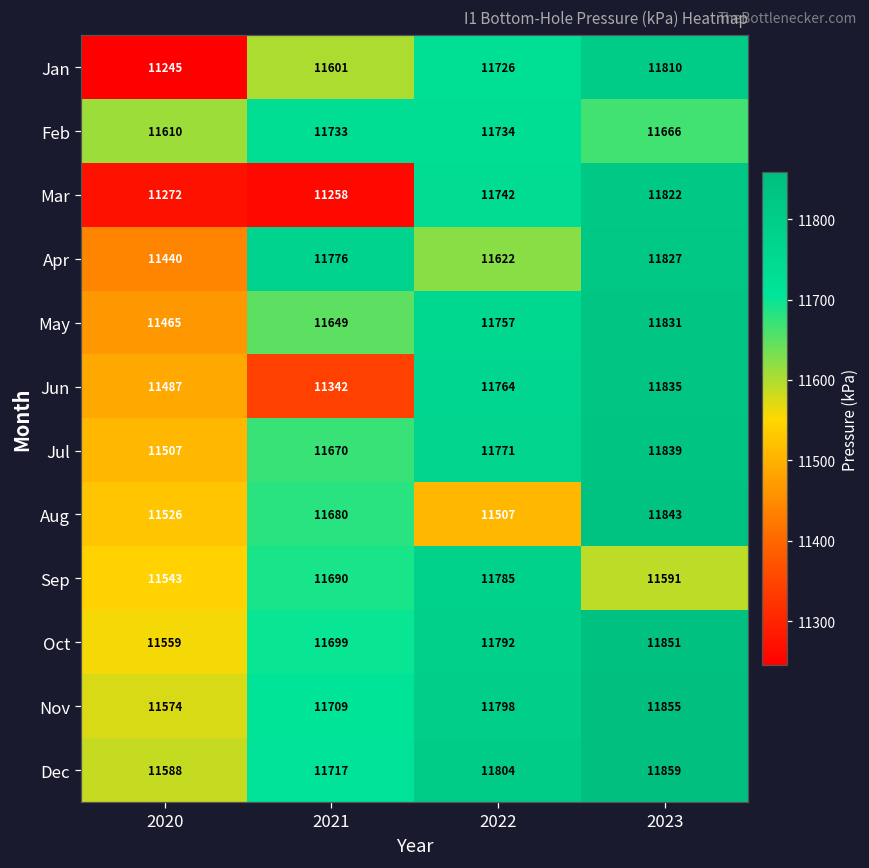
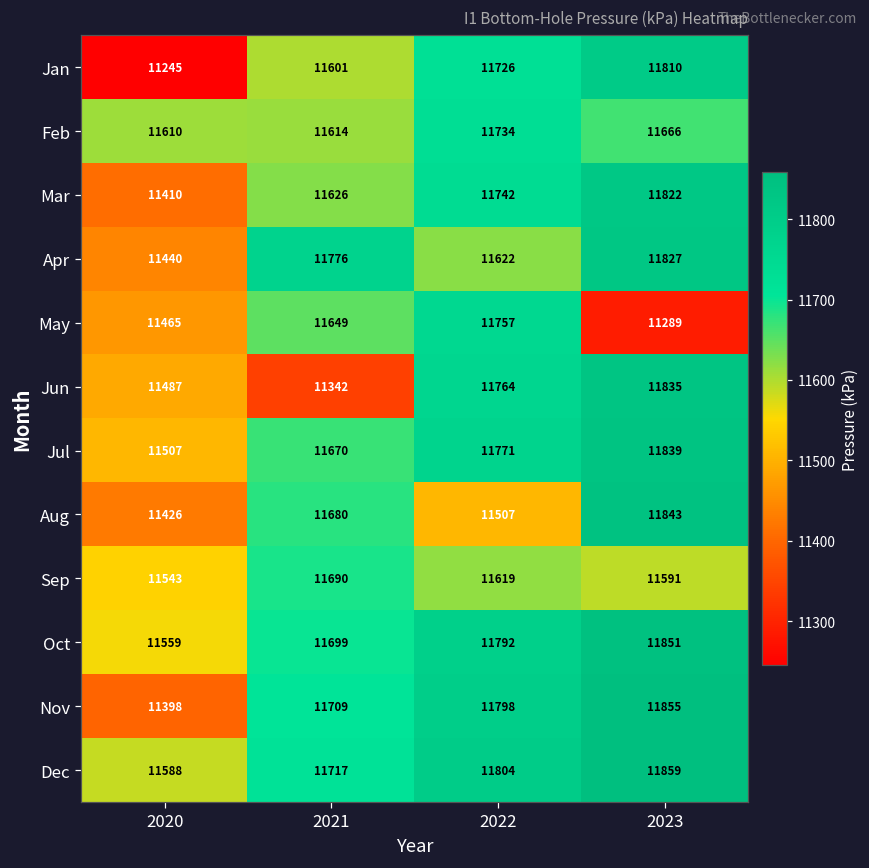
  {
    "Jan": {
      "2020": 11245,
      "2021": 11601,
      "2022": 11726,
      "2023": 11810
    },
    "Feb": {
      "2020": 11610,
-     "2021": 11733,
+     "2021": 11614,
      "2022": 11734,
      "2023": 11666
    },
    "Mar": {
-     "2020": 11272,
-     "2021": 11258,
+     "2020": 11410,
+     "2021": 11626,
      "2022": 11742,
      "2023": 11822
    },
    "Apr": {
      "2020": 11440,
      "2021": 11776,
      "2022": 11622,
      "2023": 11827
    },
    "May": {
      "2020": 11465,
      "2021": 11649,
      "2022": 11757,
-     "2023": 11831
+     "2023": 11289
    },
    "Jun": {
      "2020": 11487,
      "2021": 11342,
      "2022": 11764,
      "2023": 11835
    },
    "Jul": {
      "2020": 11507,
      "2021": 11670,
      "2022": 11771,
      "2023": 11839
    },
    "Aug": {
-     "2020": 11526,
+     "2020": 11426,
      "2021": 11680,
      "2022": 11507,
      "2023": 11843
    },
    "Sep": {
      "2020": 11543,
      "2021": 11690,
-     "2022": 11785,
+     "2022": 11619,
      "2023": 11591
    },
    "Oct": {
      "2020": 11559,
      "2021": 11699,
      "2022": 11792,
      "2023": 11851
    },
    "Nov": {
-     "2020": 11574,
+     "2020": 11398,
      "2021": 11709,
      "2022": 11798,
      "2023": 11855
    },
    "Dec": {
      "2020": 11588,
      "2021": 11717,
      "2022": 11804,
      "2023": 11859
    }
  }
